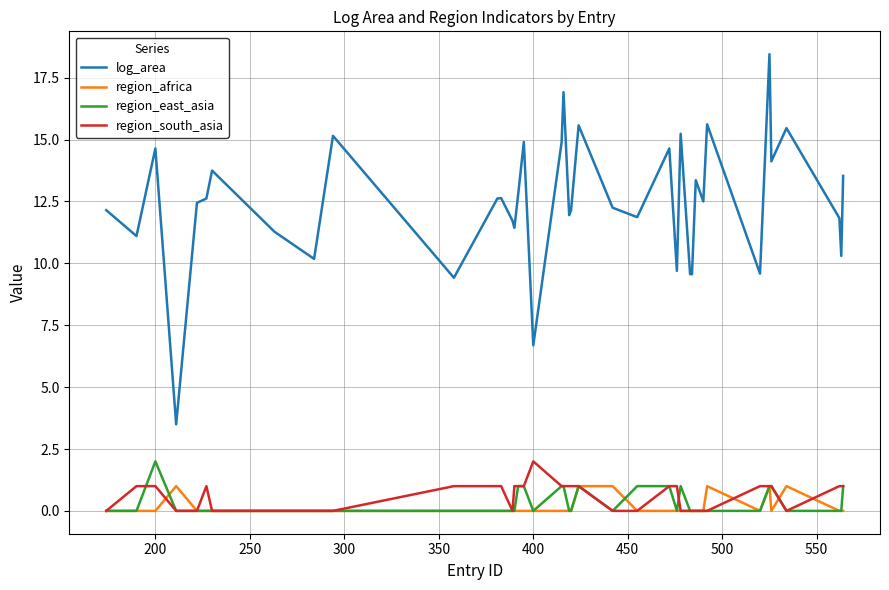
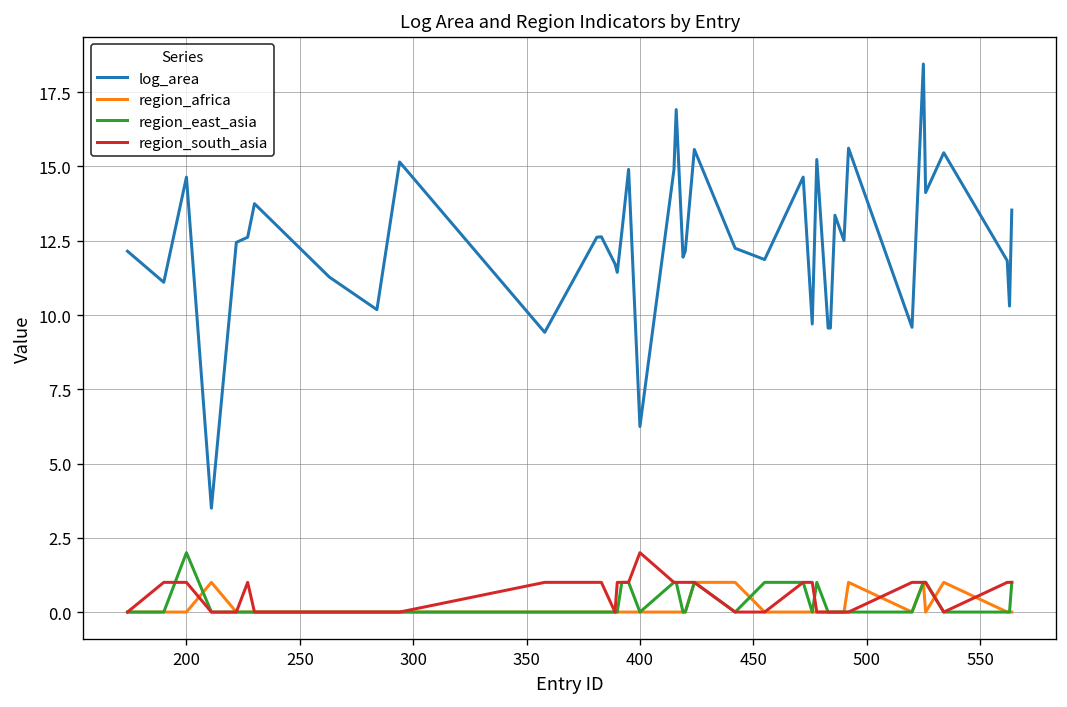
  {
    "log_area": {
      "200": 14.6,
-     "400": 6.7
+     "400": 6.2
    },
    "region_africa": {
      "200": 0.0
    },
    "region_east_asia": {
      "200": 2.0
    },
    "region_south_asia": {
      "200": 1.0,
      "400": 2.0
    }
  }
